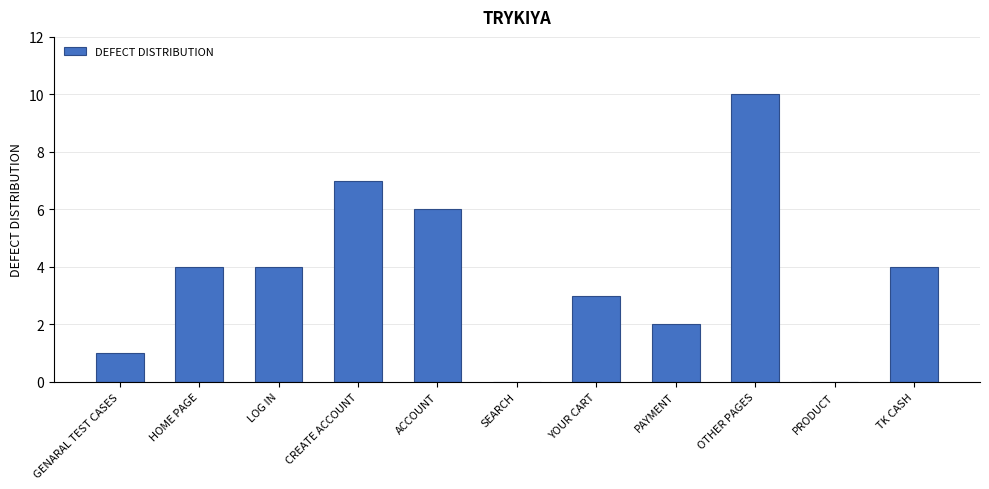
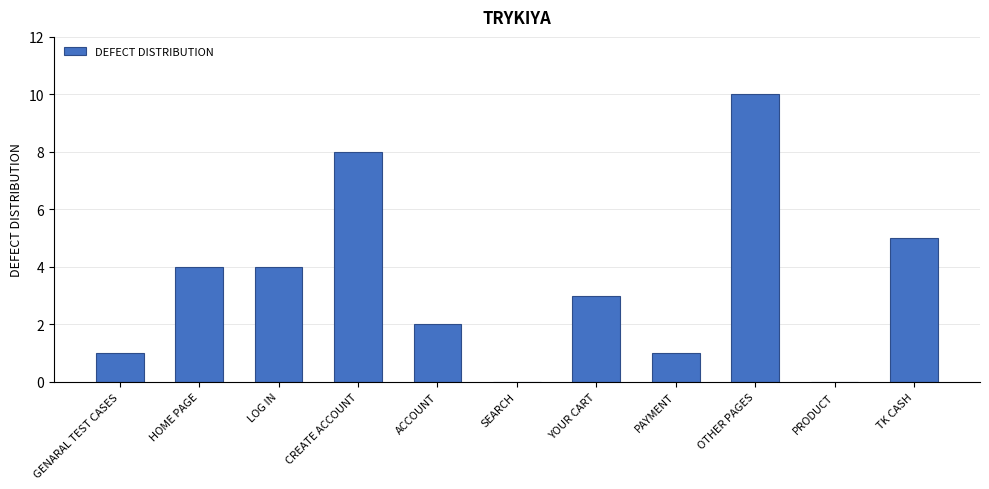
  {
    "GENARAL TEST CASES": 1,
    "HOME PAGE": 4,
    "LOG IN": 4,
-   "CREATE ACCOUNT": 7,
-   "ACCOUNT": 6,
+   "CREATE ACCOUNT": 8,
+   "ACCOUNT": 2,
    "SEARCH": 0,
    "YOUR CART": 3,
-   "PAYMENT": 2,
+   "PAYMENT": 1,
    "OTHER PAGES": 10,
    "PRODUCT": 0,
-   "TK CASH": 4
+   "TK CASH": 5
  }
